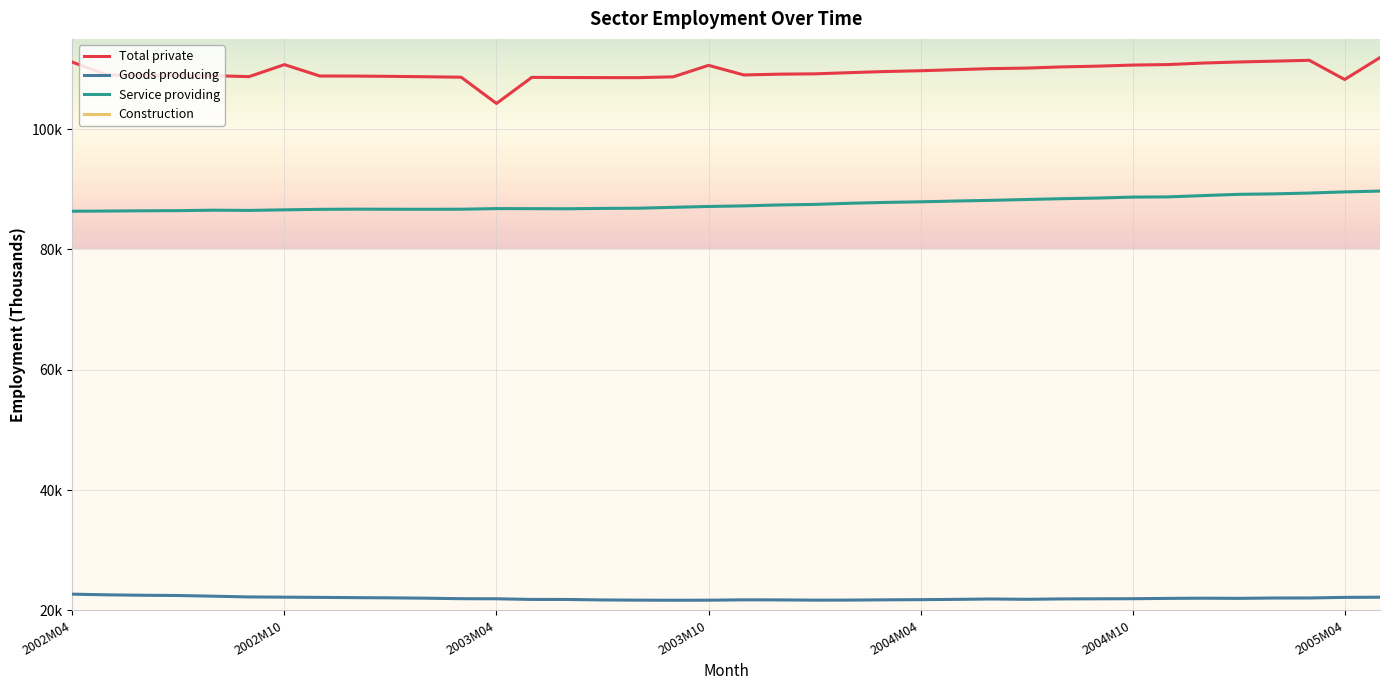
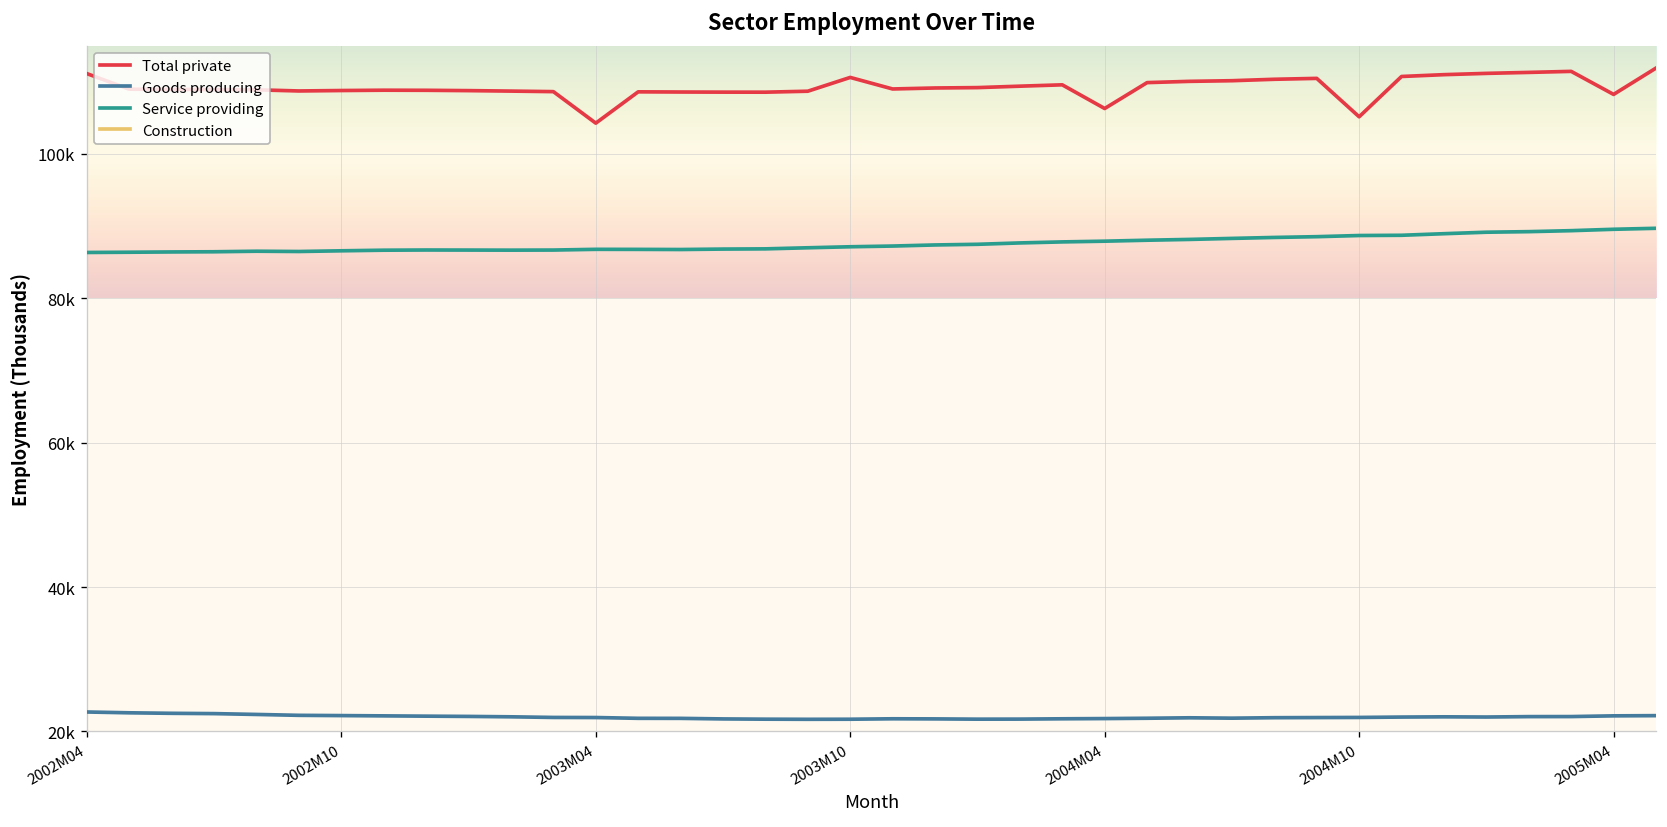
  {
    "Total private": {
      "2002M04": 111000,
-     "2002M10": 111000,
+     "2002M10": 109000,
      "2003M04": 104000,
      "2003M10": 111000,
-     "2004M04": 110000,
-     "2004M10": 111000,
+     "2004M04": 106000,
+     "2004M10": 105000,
      "2005M04": 108000
    }
  }
